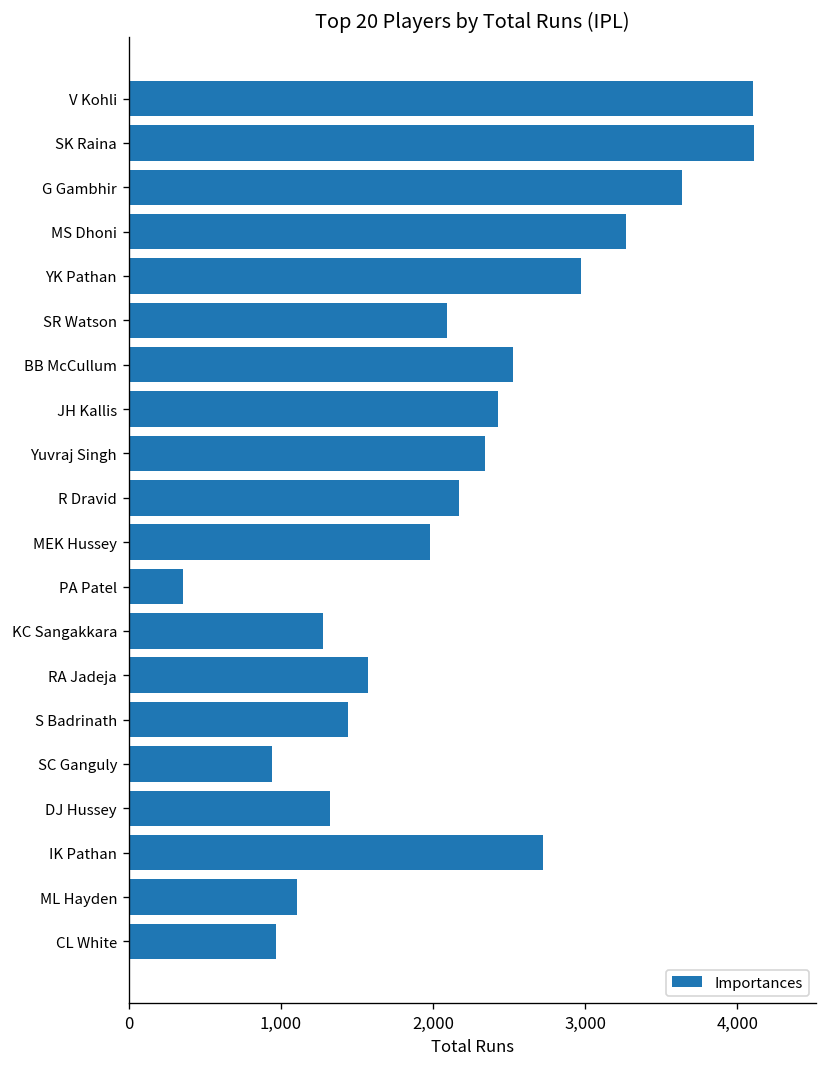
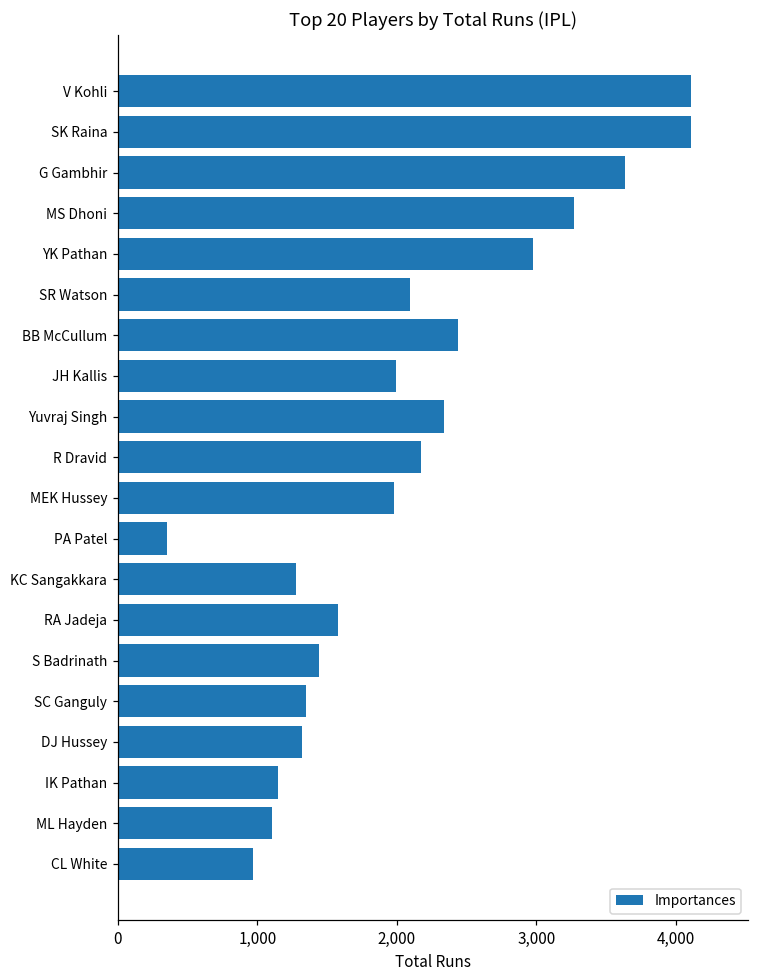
  {
    "V Kohli": "4,110",
    "SK Raina": "4,110",
    "G Gambhir": "3,630",
    "MS Dhoni": "3,270",
    "YK Pathan": "2,980",
    "SR Watson": "2,090",
-   "BB McCullum": "2,530",
-   "JH Kallis": "2,430",
+   "BB McCullum": "2,440",
+   "JH Kallis": "1,990",
    "Yuvraj Singh": "2,340",
    "R Dravid": "2,170",
    "MEK Hussey": "1,980",
    "PA Patel": "360",
    "KC Sangakkara": "1,280",
    "RA Jadeja": "1,570",
    "S Badrinath": "1,440",
-   "SC Ganguly": "940",
+   "SC Ganguly": "1,350",
    "DJ Hussey": "1,320",
-   "IK Pathan": "2,720",
+   "IK Pathan": "1,150",
    "ML Hayden": "1,110",
    "CL White": "970"
  }
